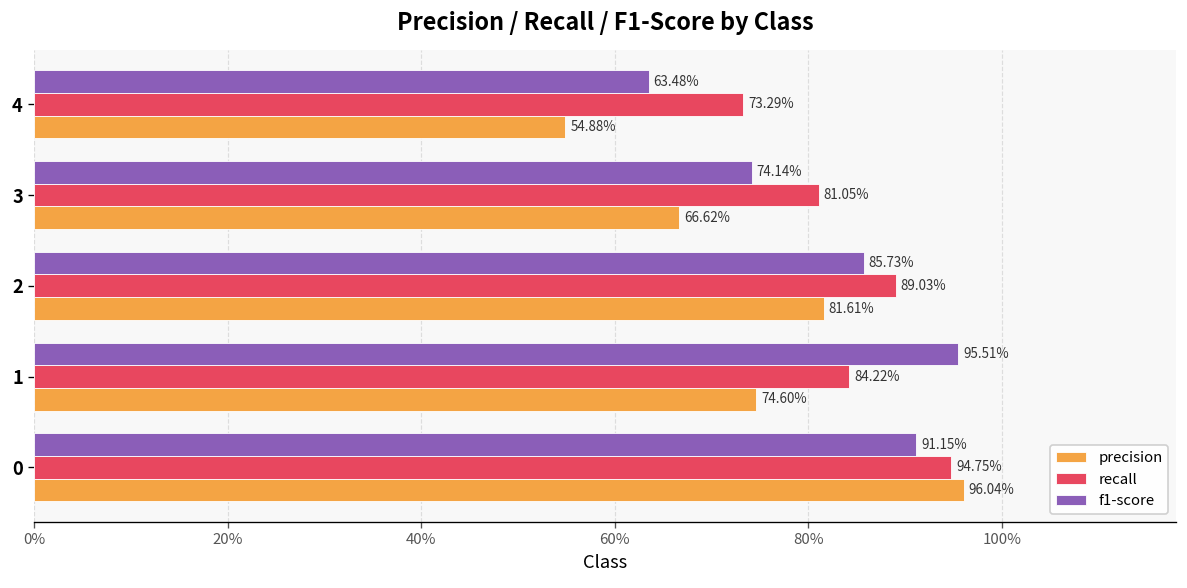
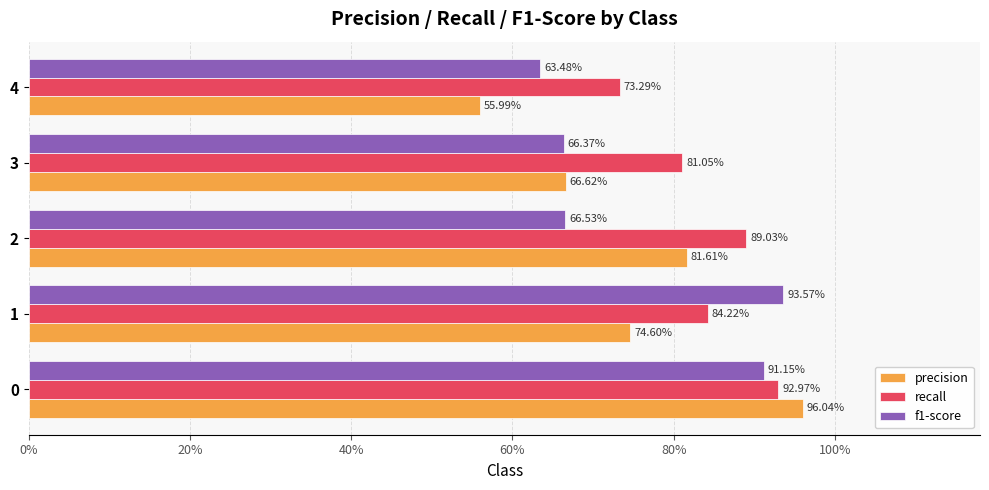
  {
    "precision": {
-     "4": "54.88%",
+     "4": "55.99%",
      "3": "66.62%",
      "2": "81.61%",
      "1": "74.60%",
      "0": "96.04%"
    },
    "recall": {
      "4": "73.29%",
      "3": "81.05%",
      "2": "89.03%",
      "1": "84.22%",
-     "0": "94.75%"
+     "0": "92.97%"
    },
    "f1-score": {
      "4": "63.48%",
-     "3": "74.14%",
-     "2": "85.73%",
-     "1": "95.51%",
+     "3": "66.37%",
+     "2": "66.53%",
+     "1": "93.57%",
      "0": "91.15%"
    }
  }
